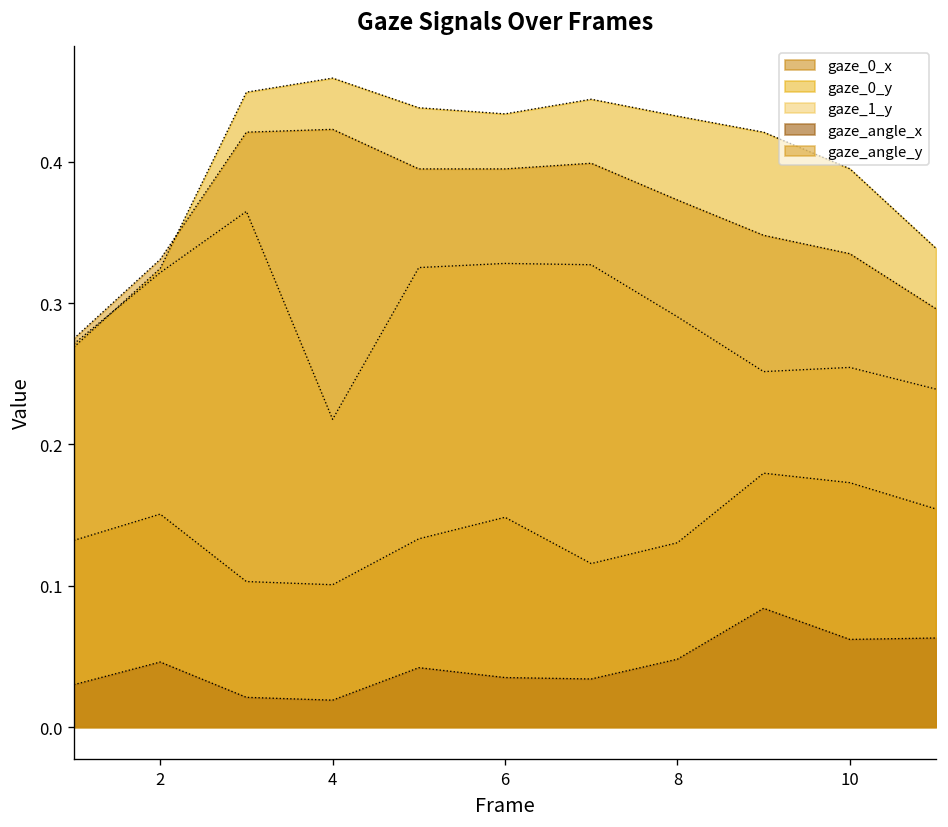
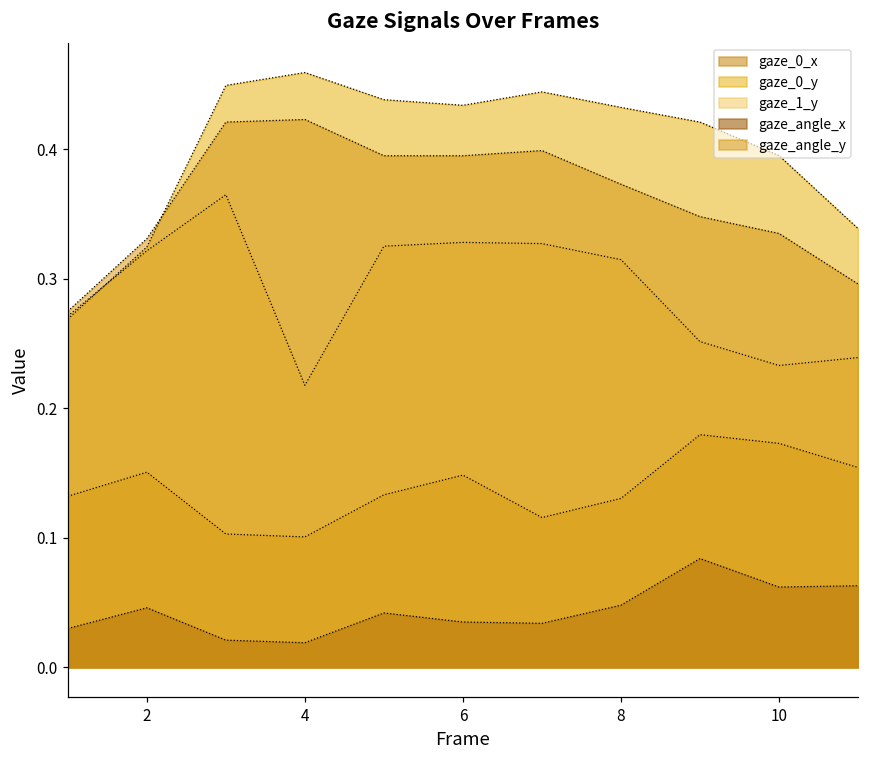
  {
    "gaze_1_y": {
      "2": 0.322,
      "4": 0.218,
      "6": 0.328,
-     "8": 0.290,
-     "10": 0.255
+     "8": 0.315,
+     "10": 0.233
    }
  }
